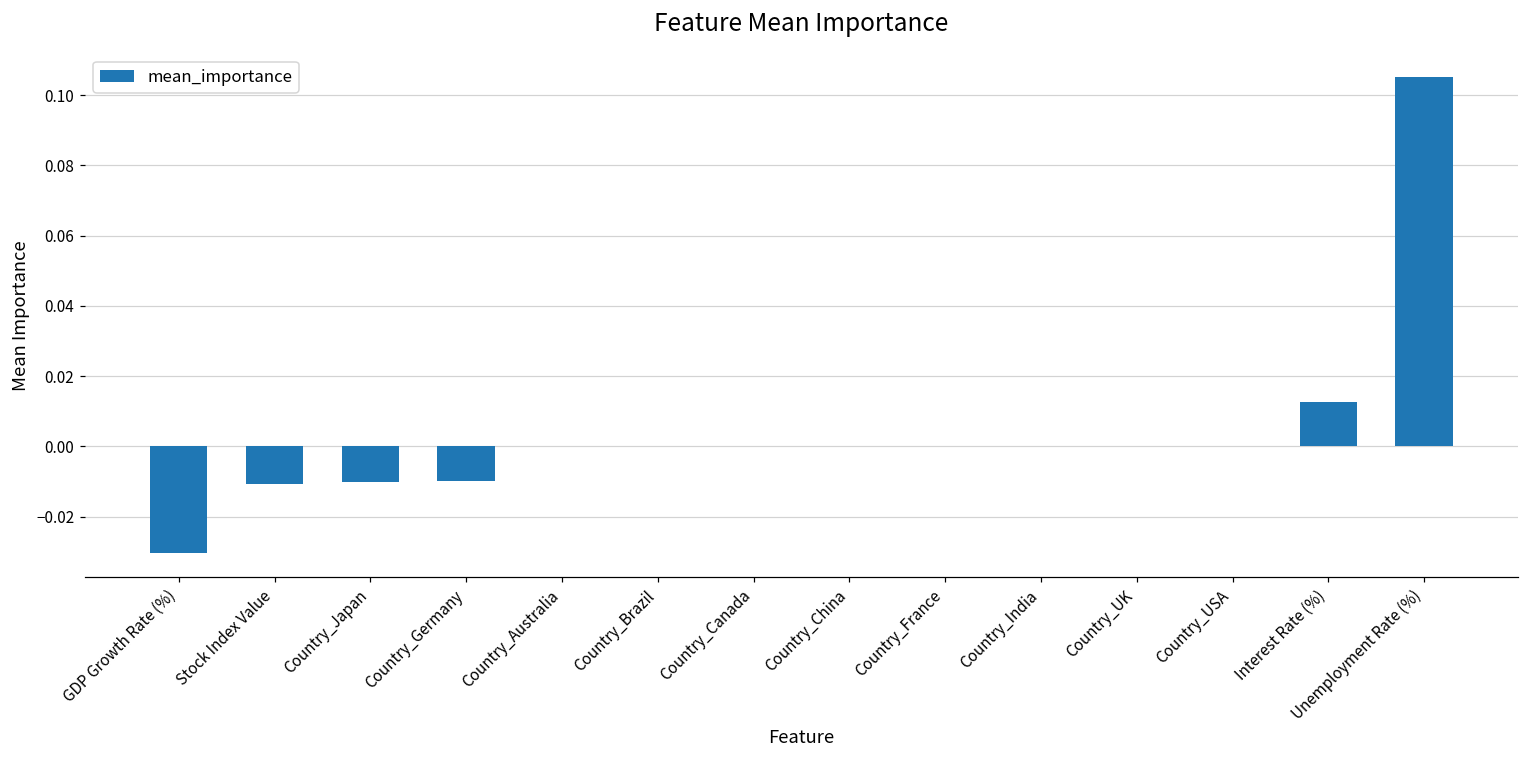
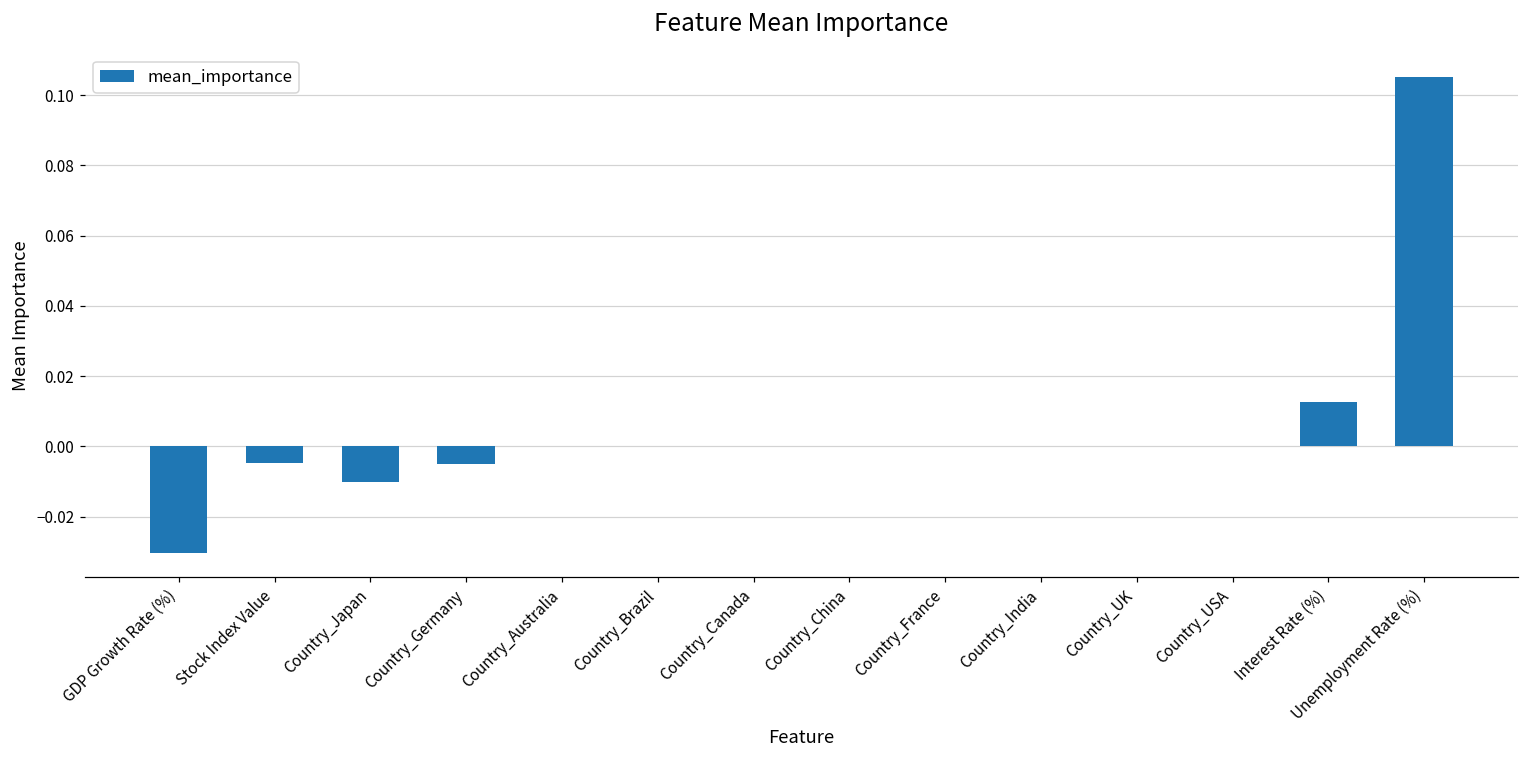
  {
    "GDP Growth Rate (%)": -0.030,
-   "Stock Index Value": -0.011,
+   "Stock Index Value": -0.005,
    "Country_Japan": -0.010,
-   "Country_Germany": -0.010,
+   "Country_Germany": -0.005,
    "Country_Australia": 0.000,
    "Country_Brazil": 0.000,
    "Country_Canada": 0.000,
    "Country_China": 0.000,
    "Country_France": 0.000,
    "Country_India": 0.000,
    "Country_UK": 0.000,
    "Country_USA": 0.000,
    "Interest Rate (%)": 0.013,
    "Unemployment Rate (%)": 0.105
  }
